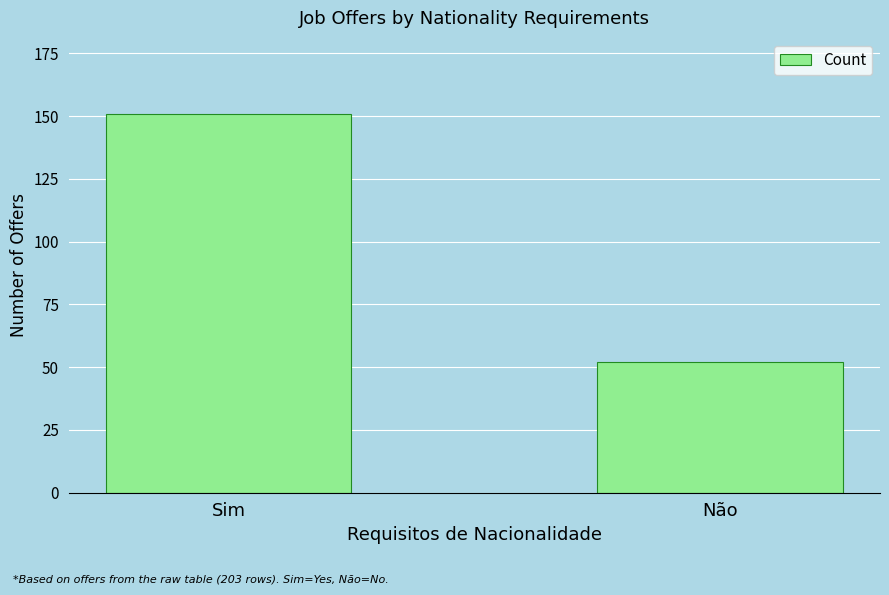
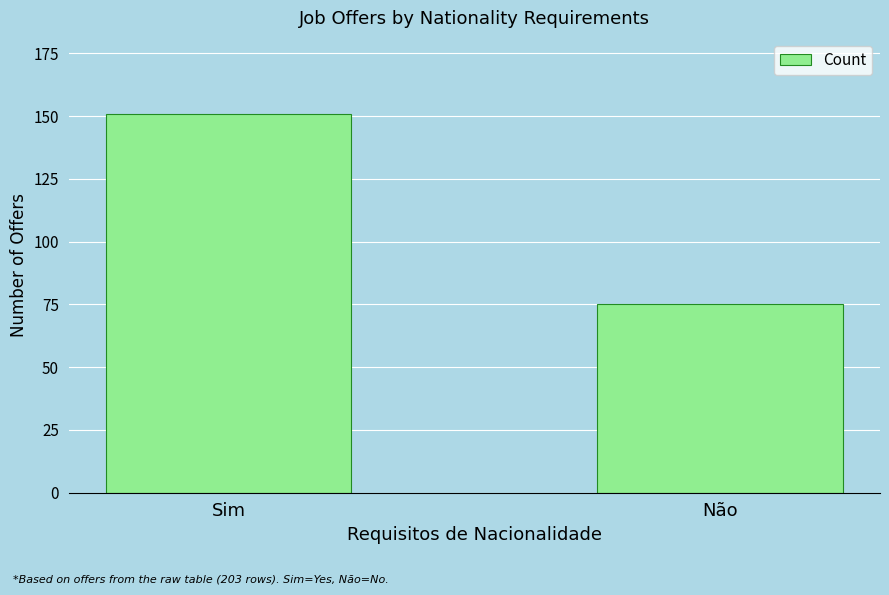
  {
    "Sim": 151,
-   "Não": 52
+   "Não": 75
  }
